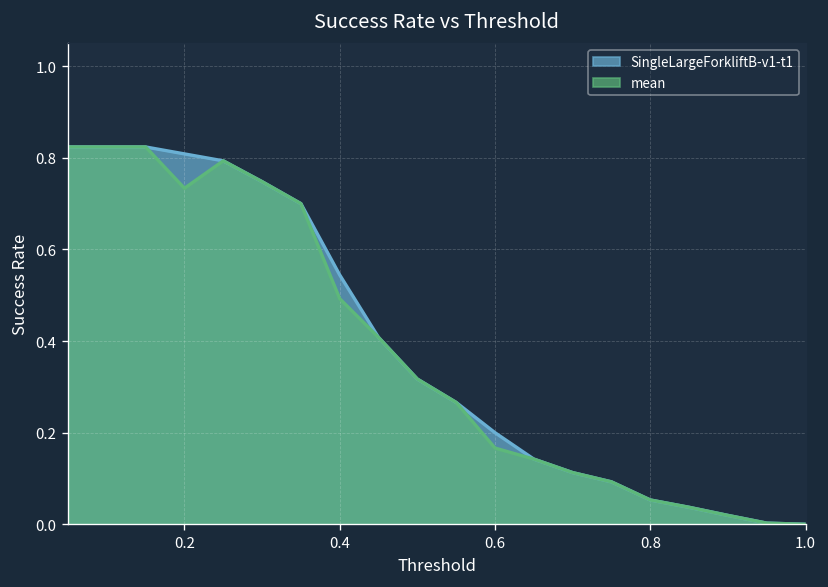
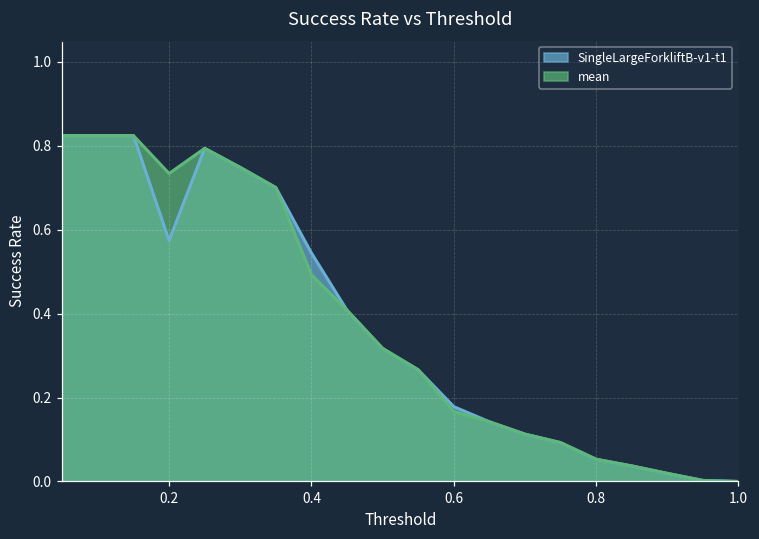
  {
    "SingleLargeForkliftB-v1-t1": {
-     "0.2": 0.81,
+     "0.2": 0.57,
      "0.4": 0.54,
-     "0.6": 0.20
+     "0.6": 0.18
    },
    "mean": {
      "0.2": 0.73,
      "0.4": 0.49,
      "0.6": 0.17
    }
  }
